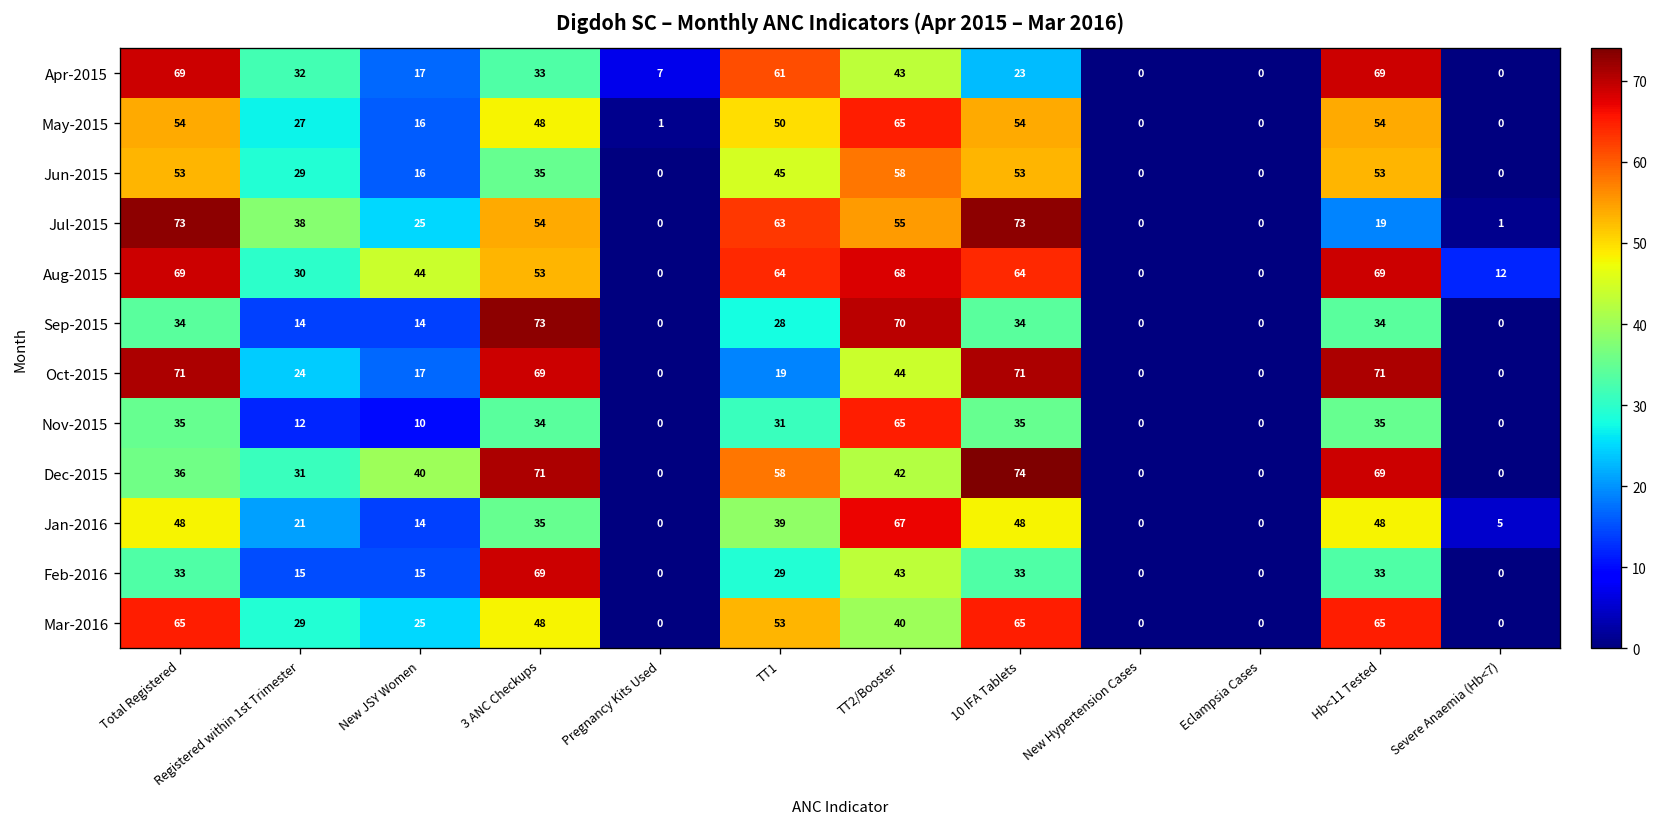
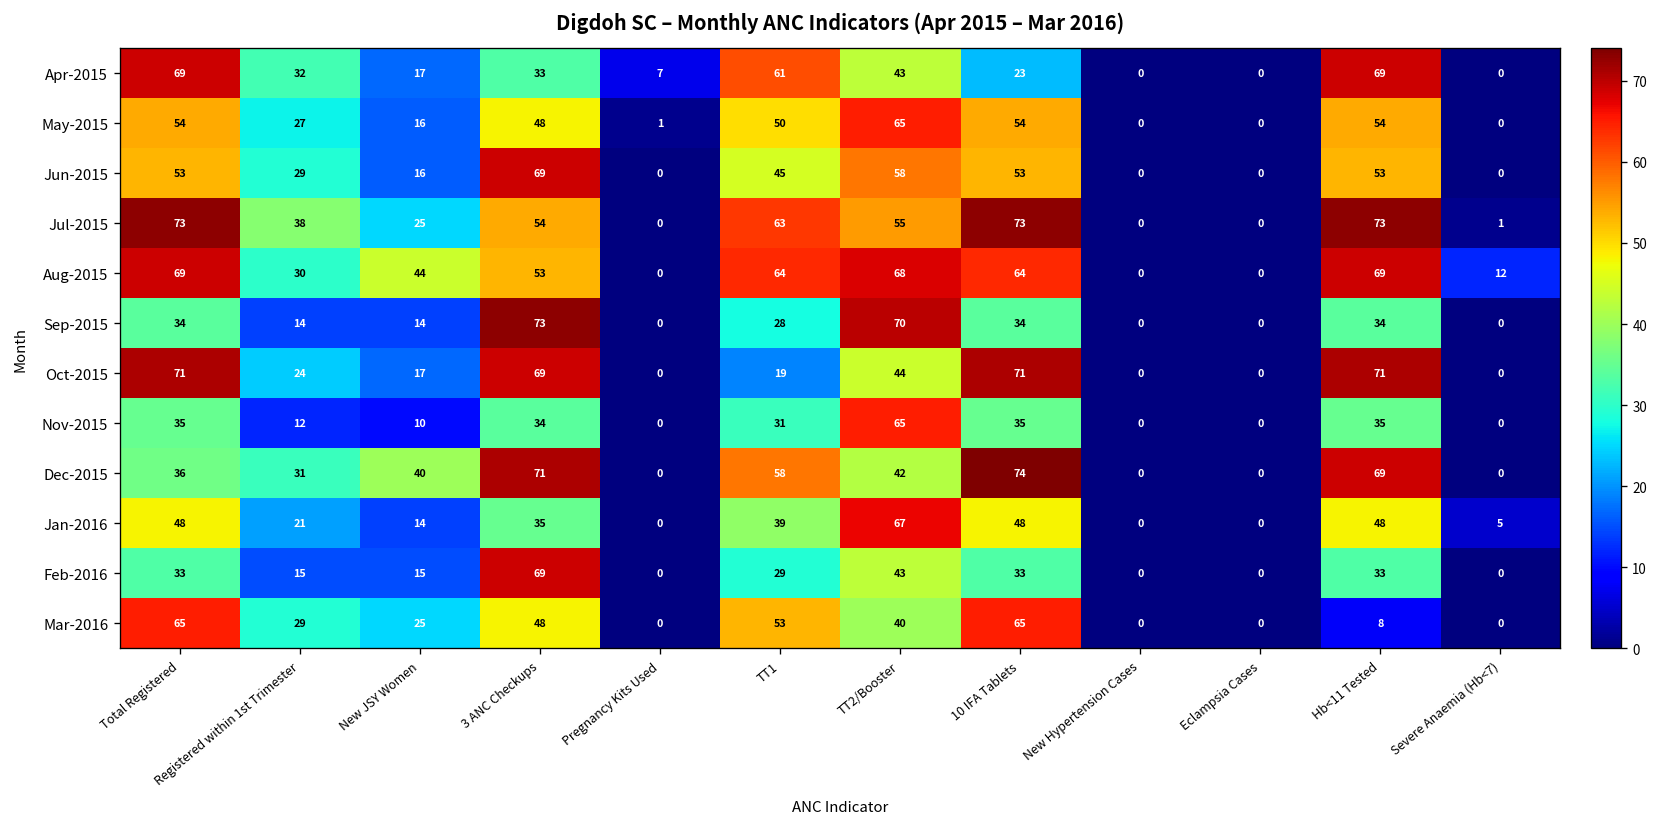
  {
    "Apr-2015": {
      "Total Registered": 69,
      "Registered within 1st Trimester": 32,
      "New JSY Women": 17,
      "3 ANC Checkups": 33,
      "Pregnancy Kits Used": 7,
      "TT1": 61,
      "TT2/Booster": 43,
      "10 IFA Tablets": 23,
      "New Hypertension Cases": 0,
      "Eclampsia Cases": 0,
      "Hb<11 Tested": 69,
      "Severe Anaemia (Hb<7)": 0
    },
    "May-2015": {
      "Total Registered": 54,
      "Registered within 1st Trimester": 27,
      "New JSY Women": 16,
      "3 ANC Checkups": 48,
      "Pregnancy Kits Used": 1,
      "TT1": 50,
      "TT2/Booster": 65,
      "10 IFA Tablets": 54,
      "New Hypertension Cases": 0,
      "Eclampsia Cases": 0,
      "Hb<11 Tested": 54,
      "Severe Anaemia (Hb<7)": 0
    },
    "Jun-2015": {
      "Total Registered": 53,
      "Registered within 1st Trimester": 29,
      "New JSY Women": 16,
-     "3 ANC Checkups": 35,
+     "3 ANC Checkups": 69,
      "Pregnancy Kits Used": 0,
      "TT1": 45,
      "TT2/Booster": 58,
      "10 IFA Tablets": 53,
      "New Hypertension Cases": 0,
      "Eclampsia Cases": 0,
      "Hb<11 Tested": 53,
      "Severe Anaemia (Hb<7)": 0
    },
    "Jul-2015": {
      "Total Registered": 73,
      "Registered within 1st Trimester": 38,
      "New JSY Women": 25,
      "3 ANC Checkups": 54,
      "Pregnancy Kits Used": 0,
      "TT1": 63,
      "TT2/Booster": 55,
      "10 IFA Tablets": 73,
      "New Hypertension Cases": 0,
      "Eclampsia Cases": 0,
-     "Hb<11 Tested": 19,
+     "Hb<11 Tested": 73,
      "Severe Anaemia (Hb<7)": 1
    },
    "Aug-2015": {
      "Total Registered": 69,
      "Registered within 1st Trimester": 30,
      "New JSY Women": 44,
      "3 ANC Checkups": 53,
      "Pregnancy Kits Used": 0,
      "TT1": 64,
      "TT2/Booster": 68,
      "10 IFA Tablets": 64,
      "New Hypertension Cases": 0,
      "Eclampsia Cases": 0,
      "Hb<11 Tested": 69,
      "Severe Anaemia (Hb<7)": 12
    },
    "Sep-2015": {
      "Total Registered": 34,
      "Registered within 1st Trimester": 14,
      "New JSY Women": 14,
      "3 ANC Checkups": 73,
      "Pregnancy Kits Used": 0,
      "TT1": 28,
      "TT2/Booster": 70,
      "10 IFA Tablets": 34,
      "New Hypertension Cases": 0,
      "Eclampsia Cases": 0,
      "Hb<11 Tested": 34,
      "Severe Anaemia (Hb<7)": 0
    },
    "Oct-2015": {
      "Total Registered": 71,
      "Registered within 1st Trimester": 24,
      "New JSY Women": 17,
      "3 ANC Checkups": 69,
      "Pregnancy Kits Used": 0,
      "TT1": 19,
      "TT2/Booster": 44,
      "10 IFA Tablets": 71,
      "New Hypertension Cases": 0,
      "Eclampsia Cases": 0,
      "Hb<11 Tested": 71,
      "Severe Anaemia (Hb<7)": 0
    },
    "Nov-2015": {
      "Total Registered": 35,
      "Registered within 1st Trimester": 12,
      "New JSY Women": 10,
      "3 ANC Checkups": 34,
      "Pregnancy Kits Used": 0,
      "TT1": 31,
      "TT2/Booster": 65,
      "10 IFA Tablets": 35,
      "New Hypertension Cases": 0,
      "Eclampsia Cases": 0,
      "Hb<11 Tested": 35,
      "Severe Anaemia (Hb<7)": 0
    },
    "Dec-2015": {
      "Total Registered": 36,
      "Registered within 1st Trimester": 31,
      "New JSY Women": 40,
      "3 ANC Checkups": 71,
      "Pregnancy Kits Used": 0,
      "TT1": 58,
      "TT2/Booster": 42,
      "10 IFA Tablets": 74,
      "New Hypertension Cases": 0,
      "Eclampsia Cases": 0,
      "Hb<11 Tested": 69,
      "Severe Anaemia (Hb<7)": 0
    },
    "Jan-2016": {
      "Total Registered": 48,
      "Registered within 1st Trimester": 21,
      "New JSY Women": 14,
      "3 ANC Checkups": 35,
      "Pregnancy Kits Used": 0,
      "TT1": 39,
      "TT2/Booster": 67,
      "10 IFA Tablets": 48,
      "New Hypertension Cases": 0,
      "Eclampsia Cases": 0,
      "Hb<11 Tested": 48,
      "Severe Anaemia (Hb<7)": 5
    },
    "Feb-2016": {
      "Total Registered": 33,
      "Registered within 1st Trimester": 15,
      "New JSY Women": 15,
      "3 ANC Checkups": 69,
      "Pregnancy Kits Used": 0,
      "TT1": 29,
      "TT2/Booster": 43,
      "10 IFA Tablets": 33,
      "New Hypertension Cases": 0,
      "Eclampsia Cases": 0,
      "Hb<11 Tested": 33,
      "Severe Anaemia (Hb<7)": 0
    },
    "Mar-2016": {
      "Total Registered": 65,
      "Registered within 1st Trimester": 29,
      "New JSY Women": 25,
      "3 ANC Checkups": 48,
      "Pregnancy Kits Used": 0,
      "TT1": 53,
      "TT2/Booster": 40,
      "10 IFA Tablets": 65,
      "New Hypertension Cases": 0,
      "Eclampsia Cases": 0,
-     "Hb<11 Tested": 65,
+     "Hb<11 Tested": 8,
      "Severe Anaemia (Hb<7)": 0
    }
  }
